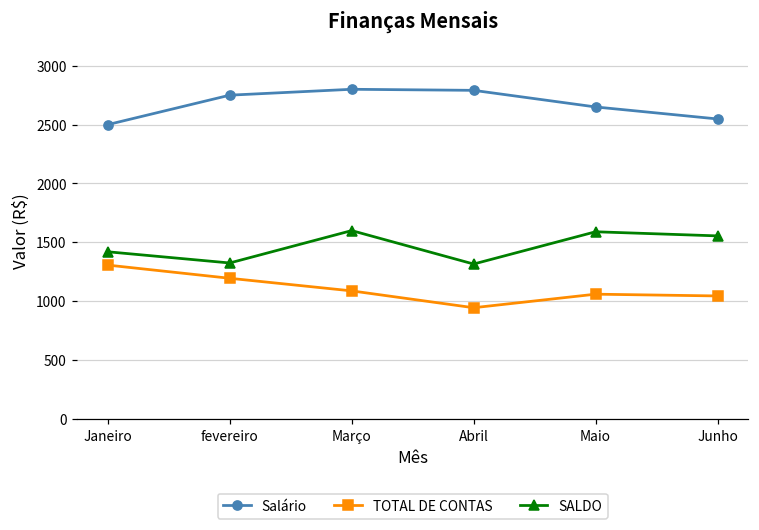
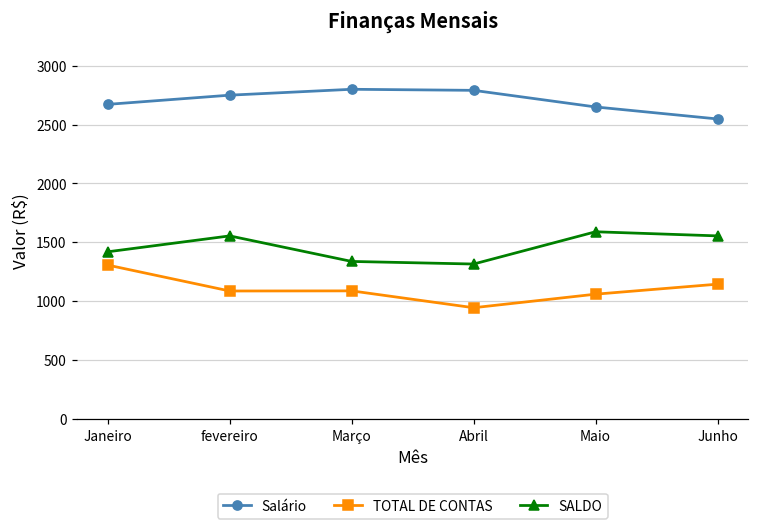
  {
    "Salário": {
-     "Janeiro": 2500,
+     "Janeiro": 2670,
      "fevereiro": 2750,
      "Março": 2800,
      "Abril": 2790,
      "Maio": 2650,
      "Junho": 2550
    },
    "TOTAL DE CONTAS": {
      "Janeiro": 1310,
-     "fevereiro": 1200,
+     "fevereiro": 1090,
      "Março": 1090,
      "Abril": 950,
      "Maio": 1060,
-     "Junho": 1050
+     "Junho": 1150
    },
    "SALDO": {
      "Janeiro": 1420,
-     "fevereiro": 1330,
-     "Março": 1600,
+     "fevereiro": 1560,
+     "Março": 1340,
      "Abril": 1320,
      "Maio": 1590,
      "Junho": 1560
    }
  }
